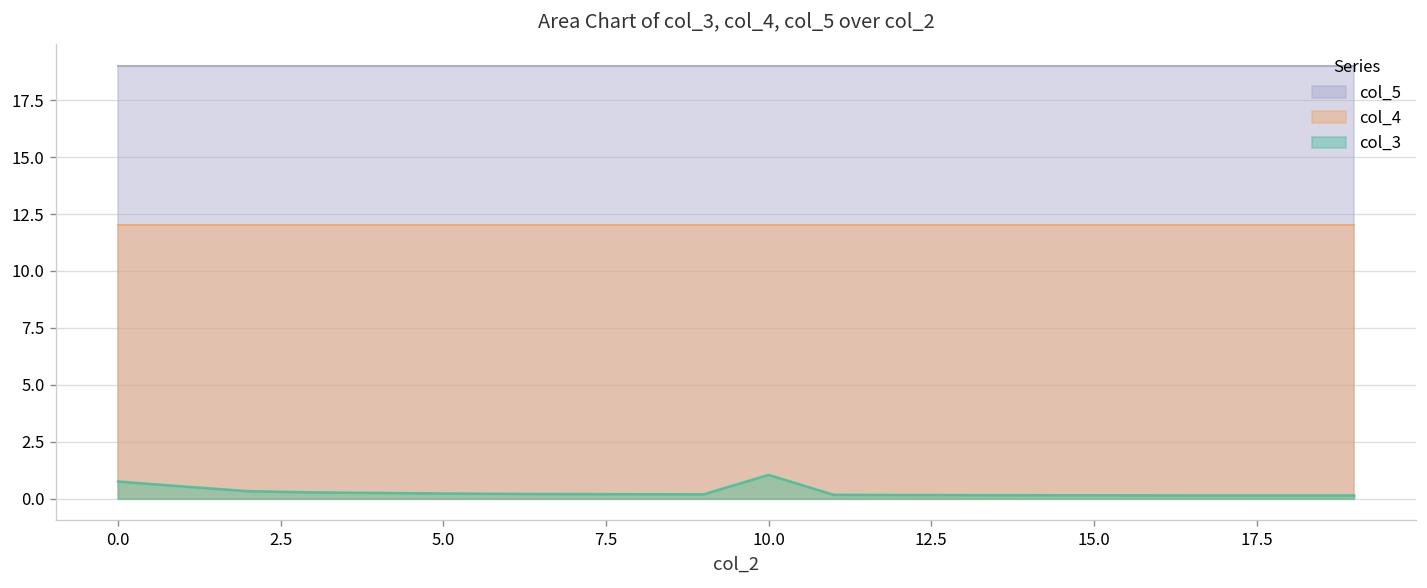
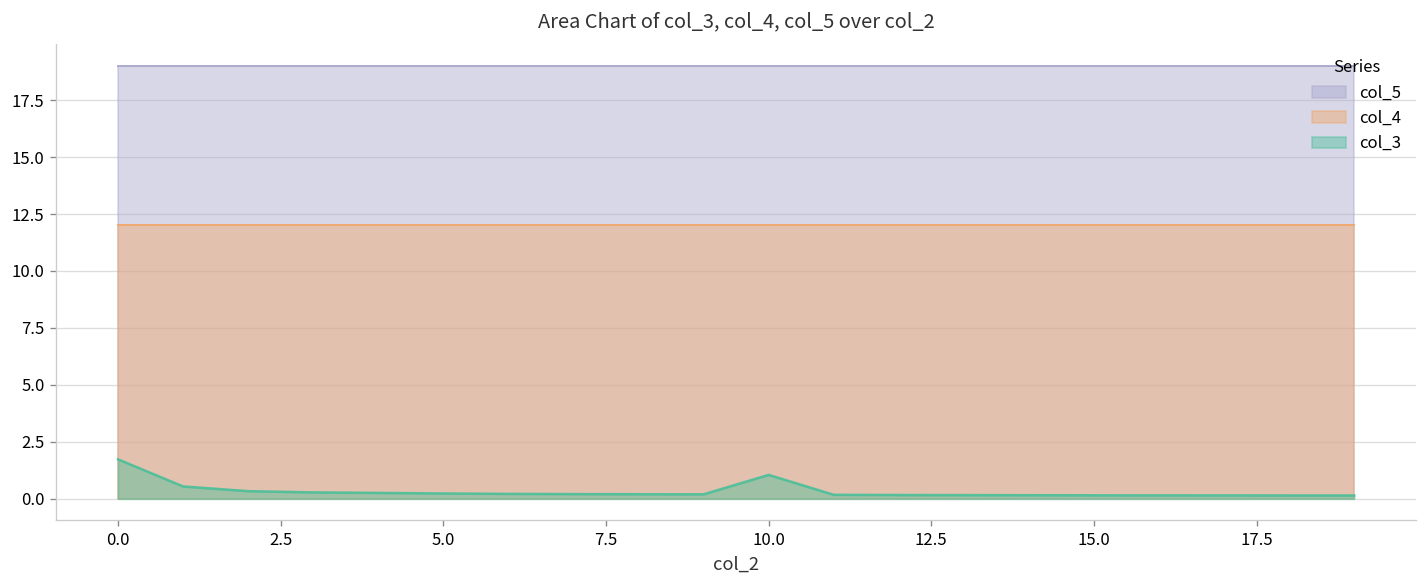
  {
    "col_5": {
      "0.0": 19.0,
      "5.0": 19.0,
      "10.0": 19.0,
      "15.0": 19.0
    },
    "col_4": {
      "0.0": 12.0,
      "5.0": 12.0,
      "10.0": 12.0,
      "15.0": 12.0
    },
    "col_3": {
-     "0.0": 0.8,
+     "0.0": 1.7,
      "5.0": 0.2,
      "10.0": 1.1,
      "15.0": 0.2
    }
  }
